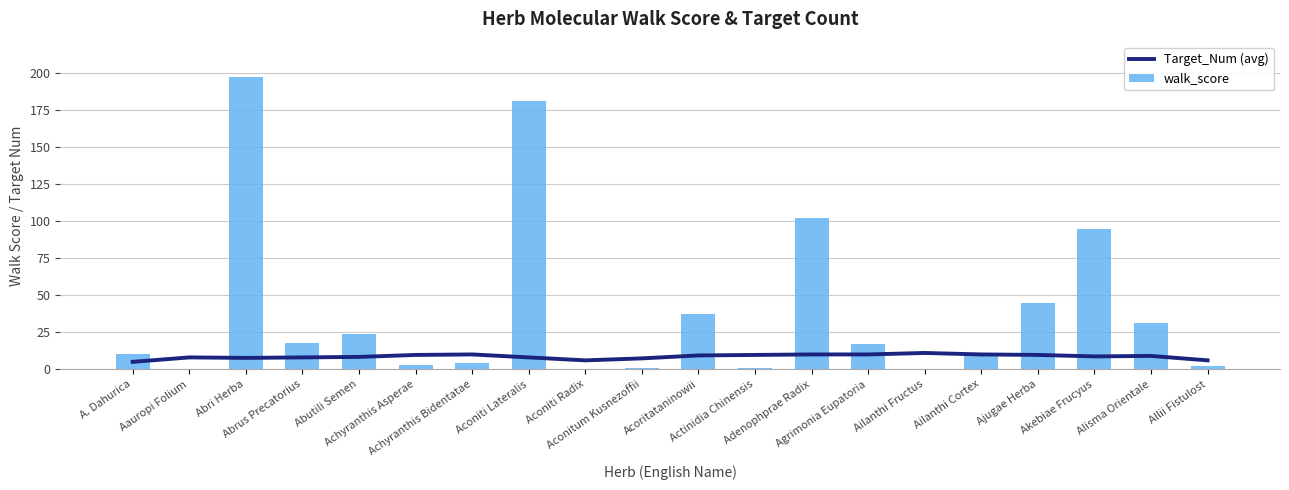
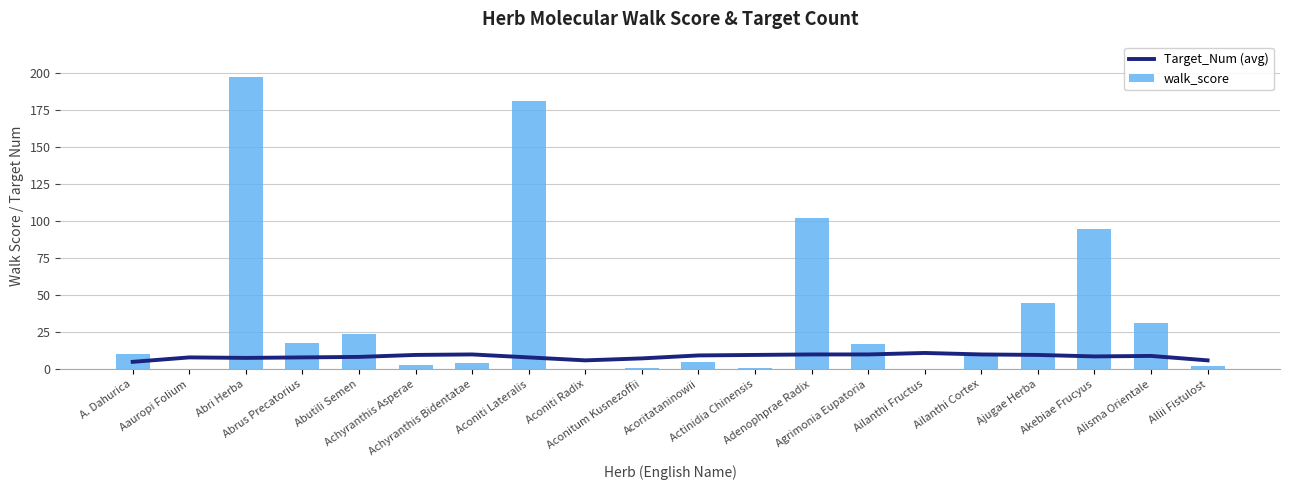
  {
    "Target_Num (avg)": {
      "A. Dahurica": 5,
      "Aauropi Folium": 8,
      "Abri Herba": 8,
      "Abrus Precatorius": 8,
      "Abutili Semen": 8,
      "Achyranthis Asperae": 10,
      "Achyranthis Bidentatae": 10,
      "Aconiti Lateralis": 8,
      "Aconiti Radix": 6,
      "Aconitum Kusnezoffii": 7,
      "Acoritataninowii": 9,
      "Actinidia Chinensis": 10,
      "Adenophprae Radix": 10,
      "Agrimonia Eupatoria": 10,
      "Ailanthi Fructus": 11,
      "Ailanthi Cortex": 10,
      "Ajugae Herba": 10,
      "Akebiae Frucyus": 9,
      "Alisma Orientale": 9,
      "Allii Fistulost": 6
    },
    "walk_score": {
      "A. Dahurica": 10,
      "Abri Herba": 198,
      "Abrus Precatorius": 18,
      "Abutili Semen": 24,
      "Achyranthis Asperae": 3,
      "Achyranthis Bidentatae": 4,
      "Aconiti Lateralis": 181,
-     "Acoritataninowii": 38,
+     "Acoritataninowii": 5,
      "Adenophprae Radix": 103,
      "Agrimonia Eupatoria": 17,
      "Ailanthi Cortex": 9,
      "Ajugae Herba": 45,
      "Akebiae Frucyus": 95,
      "Alisma Orientale": 32,
      "Allii Fistulost": 2
    }
  }
